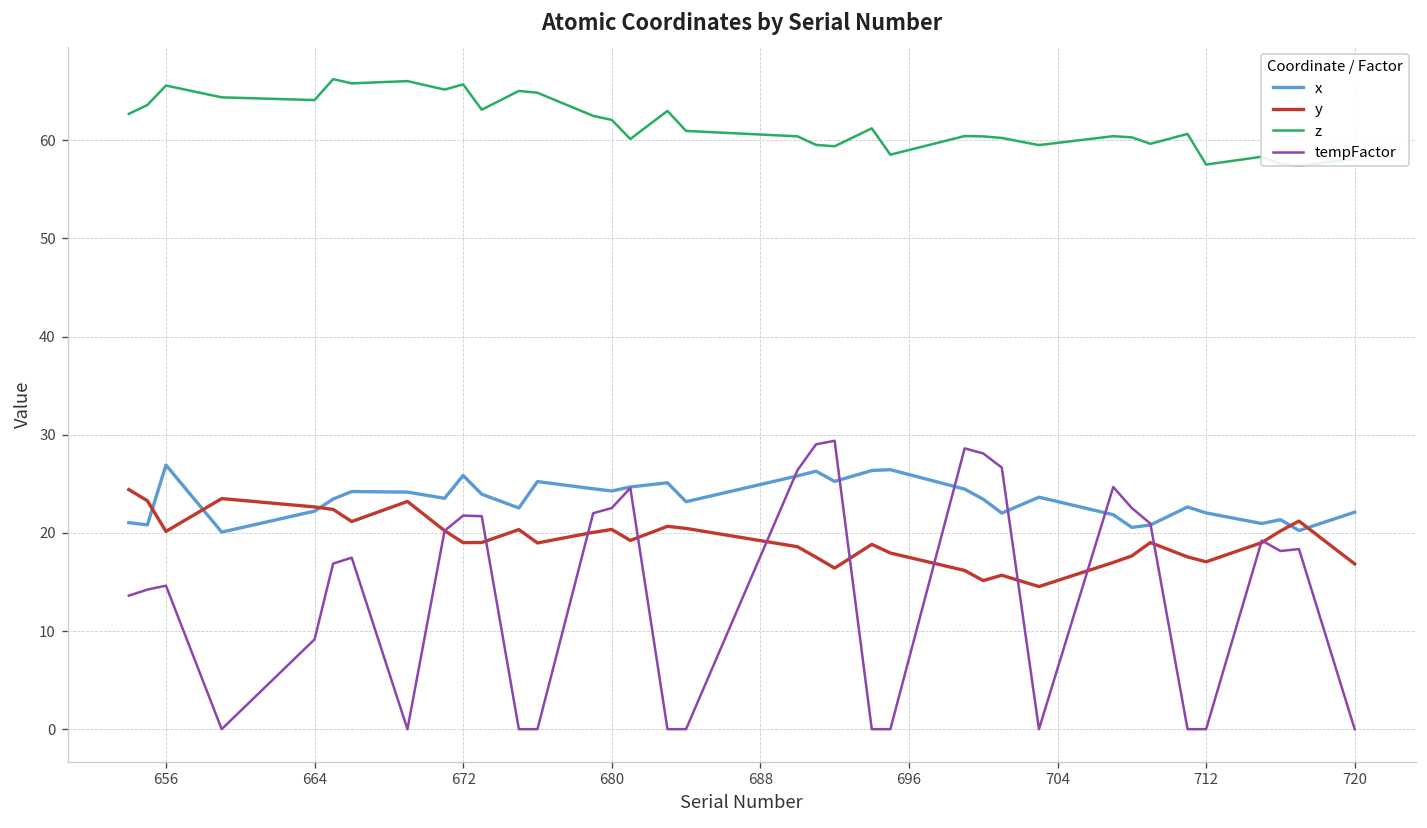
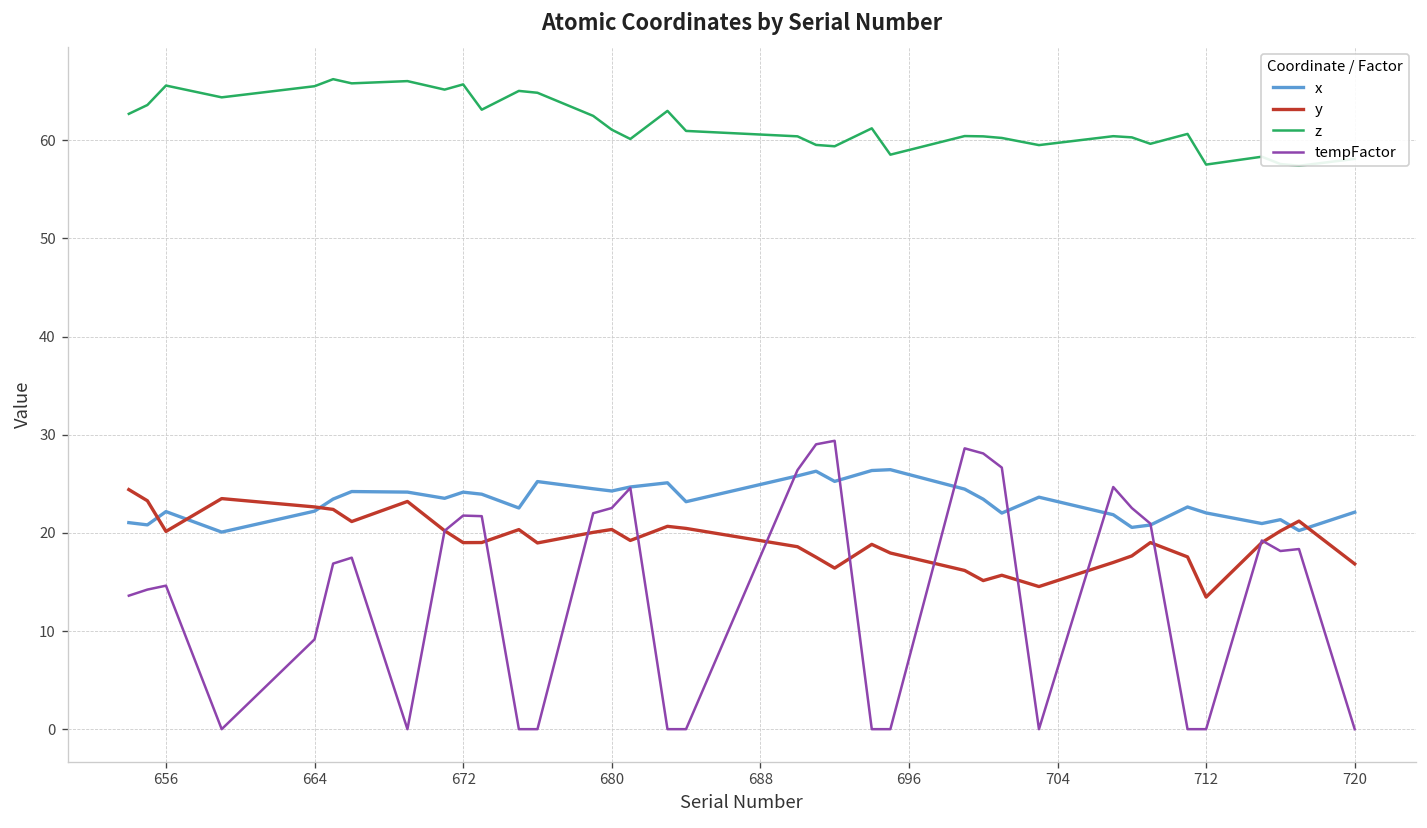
  {
    "x": {
-     "656": 27,
+     "656": 22,
      "664": 22,
-     "672": 26,
+     "672": 24,
      "680": 24,
      "712": 22,
      "720": 22
    },
    "y": {
      "656": 20,
      "664": 23,
      "672": 19,
      "680": 20,
-     "712": 17,
+     "712": 13,
      "720": 17
    },
    "z": {
      "656": 66,
-     "664": 64,
+     "664": 66,
      "672": 66,
-     "680": 62,
+     "680": 61,
      "712": 58
    },
    "tempFactor": {
      "656": 15,
      "664": 9,
      "672": 22,
      "680": 23,
      "712": 0,
      "720": 0
    }
  }
